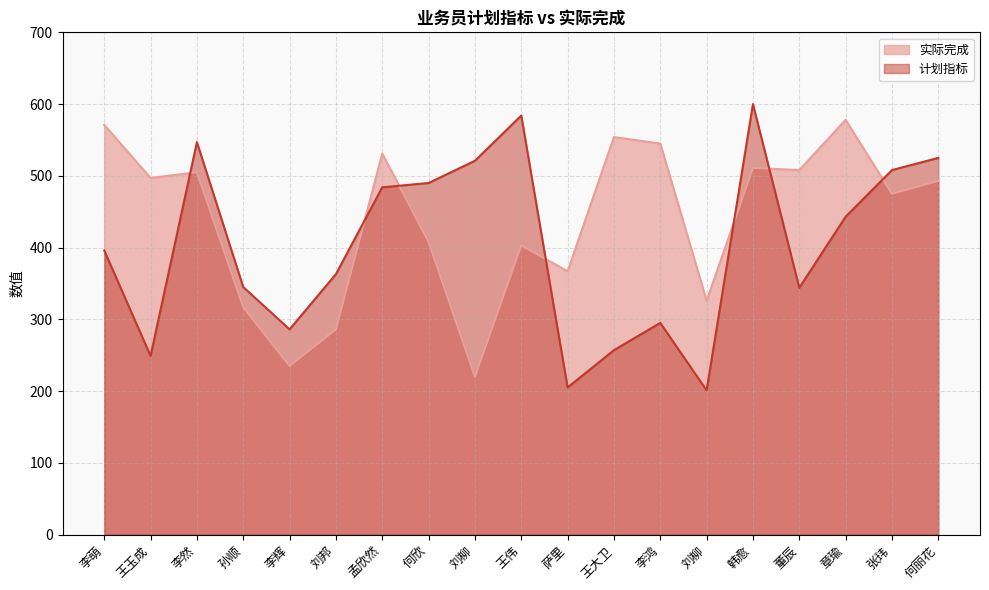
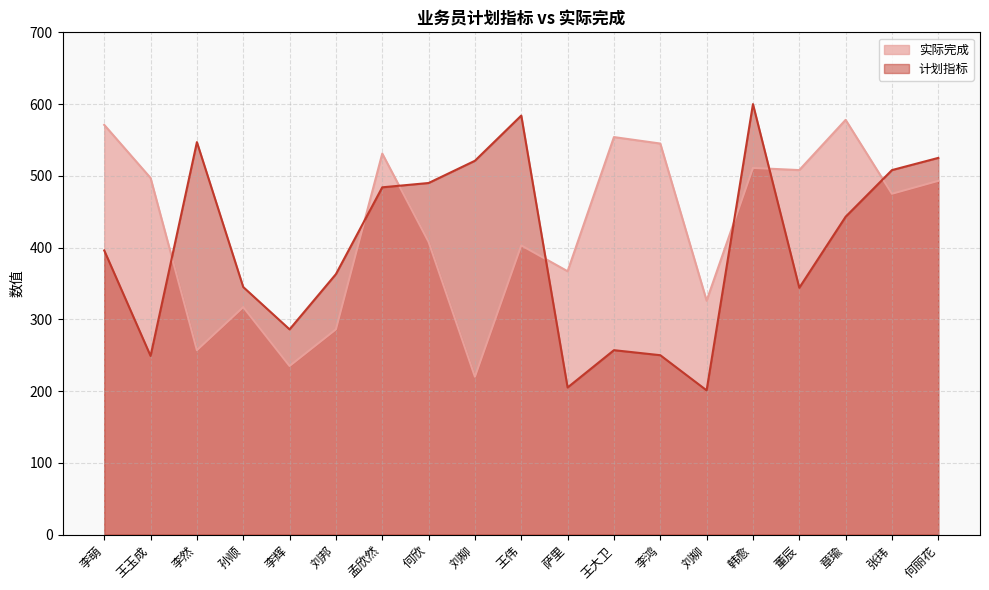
  {
    "实际完成": {
      "李萌": 570,
      "王玉成": 500,
-     "李然": 510,
+     "李然": 260,
      "孙顺": 320,
      "李辉": 240,
      "刘邦": 290,
      "孟欣然": 530,
      "何欣": 410,
      "王伟": 400,
      "萨里": 370,
      "王大卫": 550,
      "李鸿": 550,
      "韩愈": 510,
      "董辰": 510,
      "章瑜": 580,
      "张玮": 480,
      "何丽花": 490
    },
    "计划指标": {
      "李萌": 400,
      "王玉成": 250,
      "李然": 550,
      "孙顺": 350,
      "李辉": 290,
      "刘邦": 360,
      "孟欣然": 480,
      "何欣": 490,
      "王伟": 580,
      "萨里": 210,
      "王大卫": 260,
-     "李鸿": 300,
+     "李鸿": 250,
      "韩愈": 600,
      "董辰": 340,
      "章瑜": 440,
      "张玮": 510,
      "何丽花": 530
    }
  }
